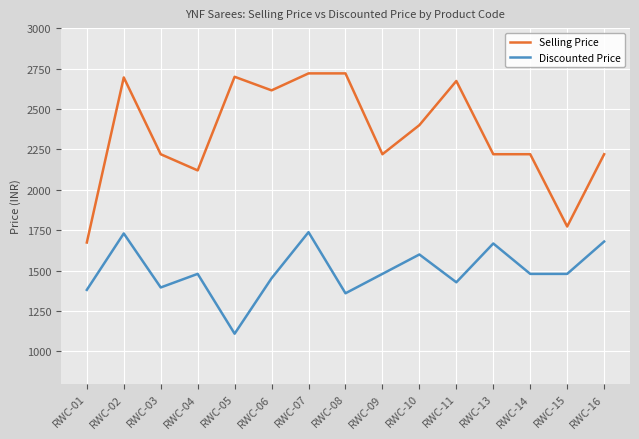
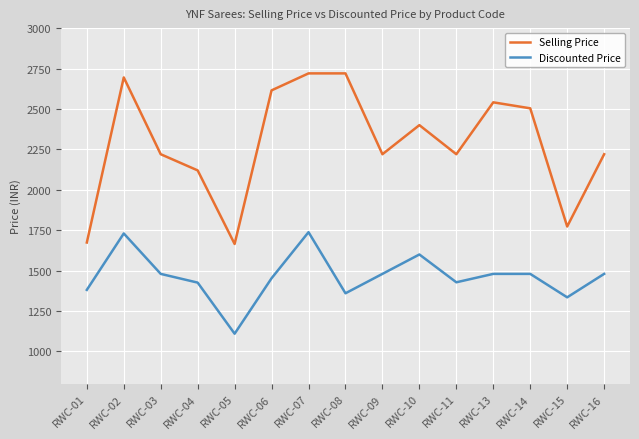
  {
    "Selling Price": {
      "RWC-01": 1670,
      "RWC-02": 2700,
      "RWC-03": 2220,
      "RWC-04": 2120,
-     "RWC-05": 2700,
+     "RWC-05": 1670,
      "RWC-06": 2620,
      "RWC-07": 2720,
      "RWC-08": 2720,
      "RWC-09": 2220,
      "RWC-10": 2400,
-     "RWC-11": 2670,
-     "RWC-13": 2220,
-     "RWC-14": 2220,
+     "RWC-11": 2220,
+     "RWC-13": 2540,
+     "RWC-14": 2500,
      "RWC-15": 1770,
      "RWC-16": 2220
    },
    "Discounted Price": {
      "RWC-01": 1380,
      "RWC-02": 1730,
-     "RWC-03": 1400,
-     "RWC-04": 1480,
+     "RWC-03": 1480,
+     "RWC-04": 1430,
      "RWC-05": 1110,
      "RWC-06": 1450,
      "RWC-07": 1740,
      "RWC-08": 1360,
      "RWC-09": 1480,
      "RWC-10": 1600,
      "RWC-11": 1430,
-     "RWC-13": 1670,
+     "RWC-13": 1480,
      "RWC-14": 1480,
-     "RWC-15": 1480,
-     "RWC-16": 1680
+     "RWC-15": 1340,
+     "RWC-16": 1480
    }
  }
